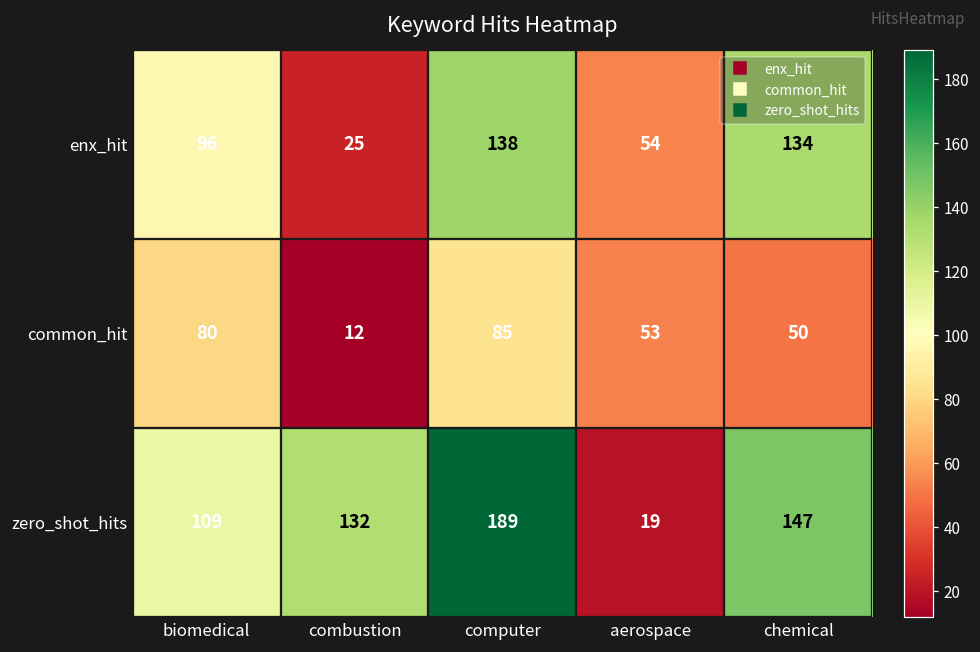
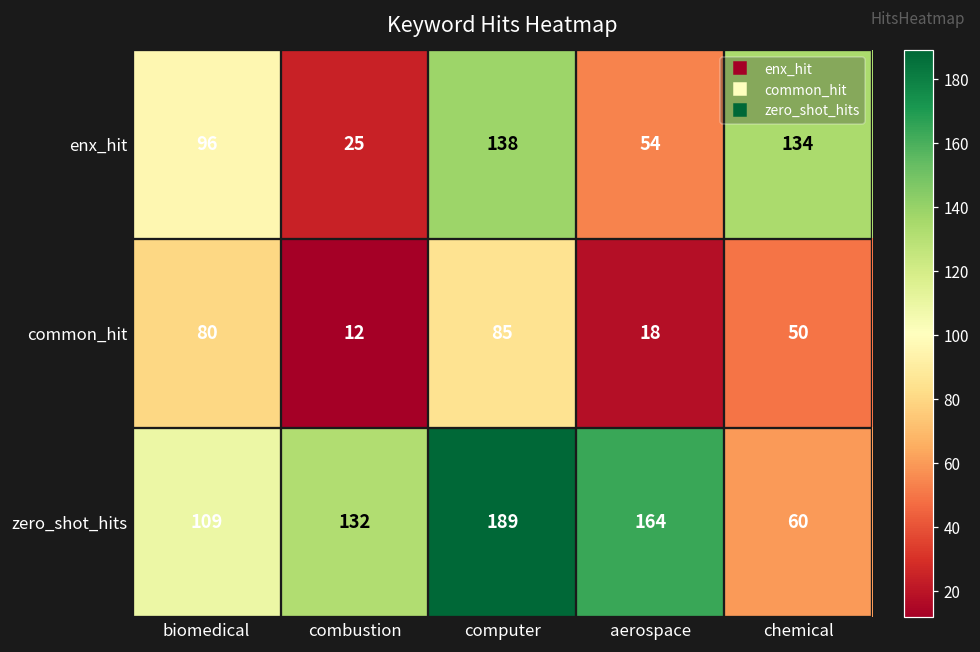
  {
    "enx_hit": {
      "biomedical": 96,
      "combustion": 25,
      "computer": 138,
      "aerospace": 54,
      "chemical": 134
    },
    "common_hit": {
      "biomedical": 80,
      "combustion": 12,
      "computer": 85,
-     "aerospace": 53,
+     "aerospace": 18,
      "chemical": 50
    },
    "zero_shot_hits": {
      "biomedical": 109,
      "combustion": 132,
      "computer": 189,
-     "aerospace": 19,
-     "chemical": 147
+     "aerospace": 164,
+     "chemical": 60
    }
  }
